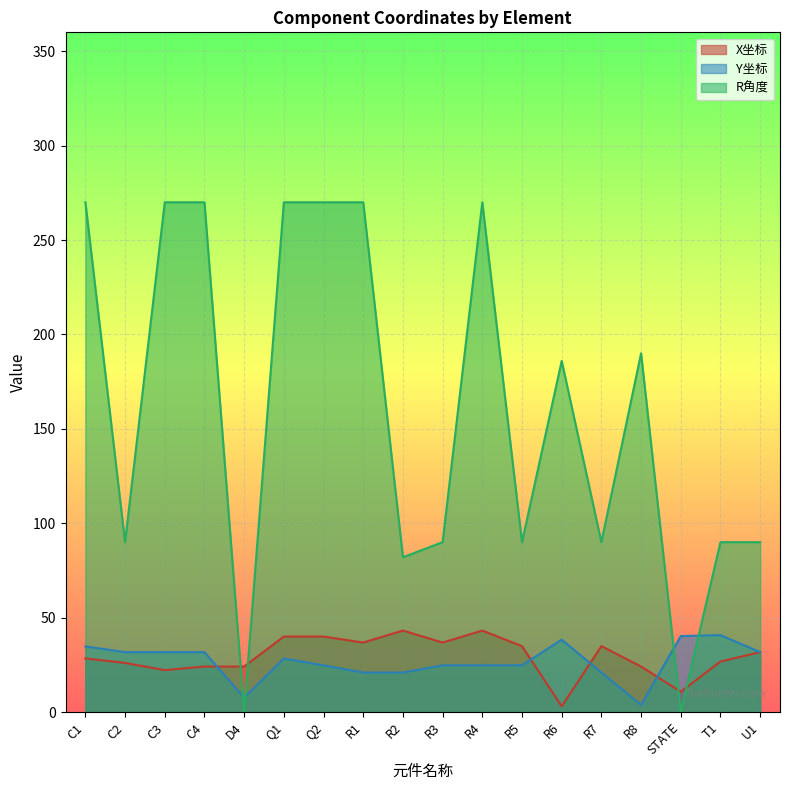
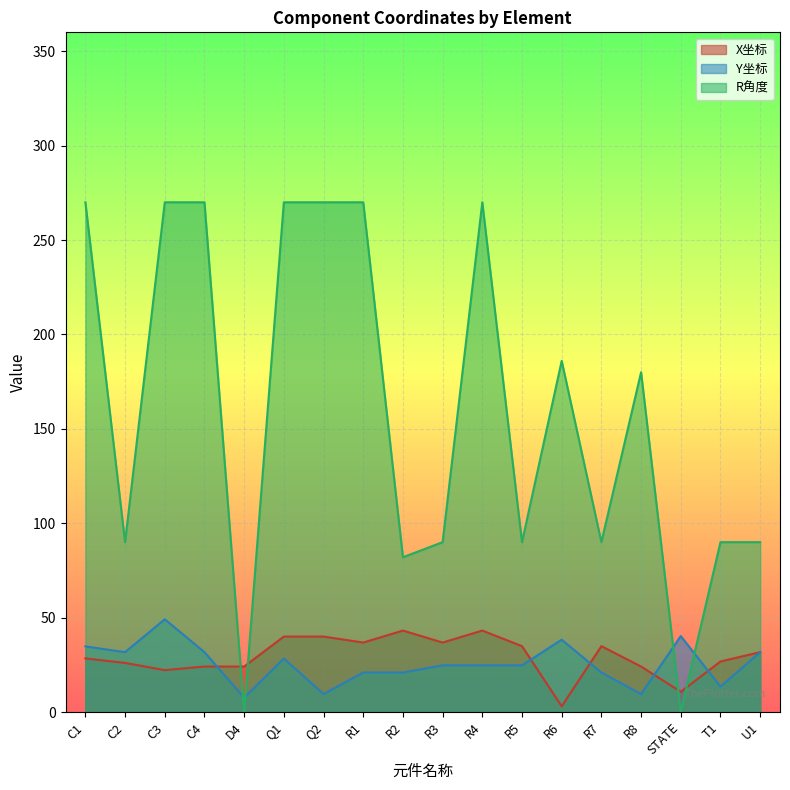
  {
    "X坐标": {
      "C1": 28,
      "C2": 26,
      "C3": 22,
      "C4": 24,
      "D4": 24,
      "Q1": 40,
      "Q2": 40,
      "R1": 37,
      "R2": 43,
      "R3": 37,
      "R4": 43,
      "R5": 35,
      "R6": 3,
      "R7": 35,
      "R8": 24,
      "STATE": 11,
      "T1": 27
    },
    "Y坐标": {
      "C1": 35,
      "C2": 32,
-     "C3": 32,
+     "C3": 49,
      "C4": 32,
      "D4": 8,
      "Q1": 28,
-     "Q2": 25,
+     "Q2": 10,
      "R1": 21,
      "R2": 21,
      "R3": 25,
      "R4": 25,
      "R5": 25,
      "R6": 38,
      "R7": 21,
-     "R8": 4,
+     "R8": 10,
      "STATE": 40,
-     "T1": 41
+     "T1": 13
    },
    "R角度": {
      "C1": 270,
      "C2": 90,
      "C3": 270,
      "C4": 270,
      "D4": 0,
      "Q1": 270,
      "Q2": 270,
      "R1": 270,
      "R2": 82,
      "R3": 90,
      "R4": 270,
      "R5": 90,
      "R6": 186,
      "R7": 90,
-     "R8": 190,
+     "R8": 180,
      "STATE": 0,
      "T1": 90,
      "U1": 90
    }
  }
